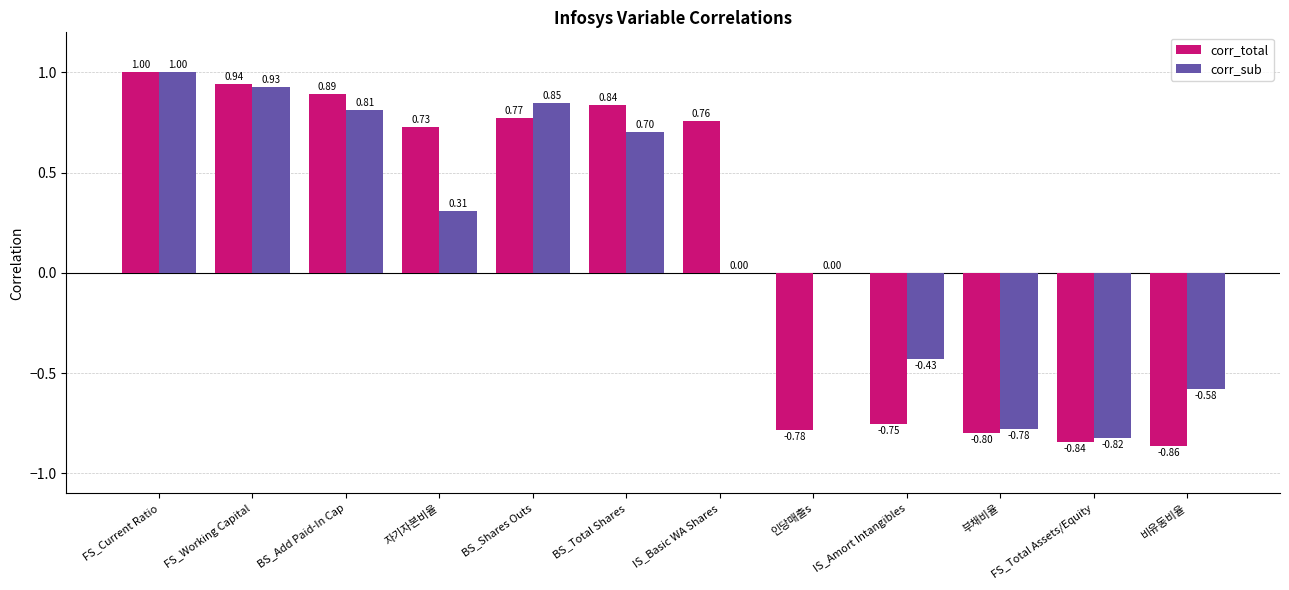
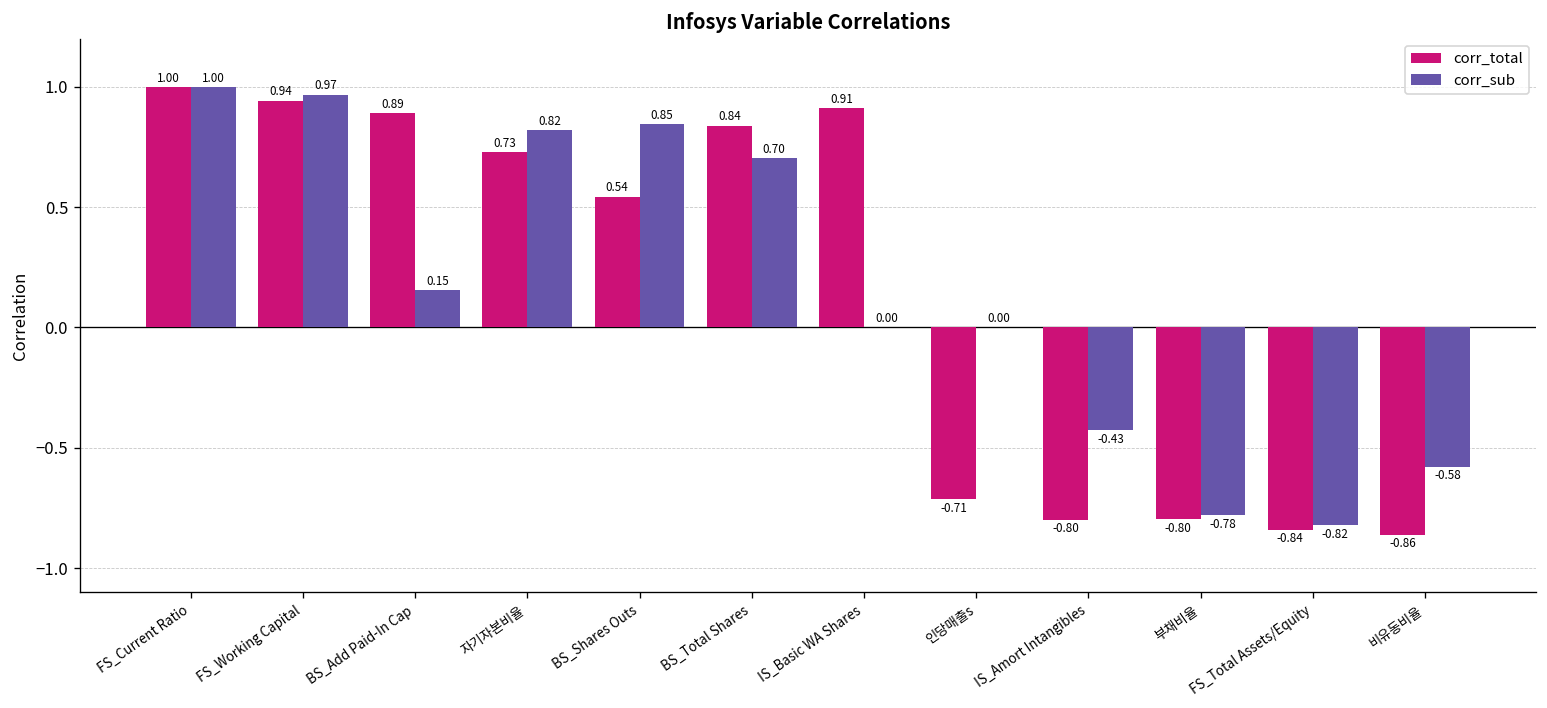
  {
    "corr_total": {
      "FS_Current Ratio": 1.00,
      "FS_Working Capital": 0.94,
      "BS_Add Paid-In Cap": 0.89,
      "자기자본비율": 0.73,
-     "BS_Shares Outs": 0.77,
+     "BS_Shares Outs": 0.54,
      "BS_Total Shares": 0.84,
-     "IS_Basic WA Shares": 0.76,
-     "인당매출s": -0.78,
-     "IS_Amort Intangibles": -0.75,
+     "IS_Basic WA Shares": 0.91,
+     "인당매출s": -0.71,
+     "IS_Amort Intangibles": -0.80,
      "부채비율": -0.80,
      "FS_Total Assets/Equity": -0.84,
      "비유동비율": -0.86
    },
    "corr_sub": {
      "FS_Current Ratio": 1.00,
-     "FS_Working Capital": 0.93,
-     "BS_Add Paid-In Cap": 0.81,
-     "자기자본비율": 0.31,
+     "FS_Working Capital": 0.97,
+     "BS_Add Paid-In Cap": 0.15,
+     "자기자본비율": 0.82,
      "BS_Shares Outs": 0.85,
      "BS_Total Shares": 0.70,
      "IS_Basic WA Shares": 0.00,
      "인당매출s": 0.00,
      "IS_Amort Intangibles": -0.43,
      "부채비율": -0.78,
      "FS_Total Assets/Equity": -0.82,
      "비유동비율": -0.58
    }
  }
